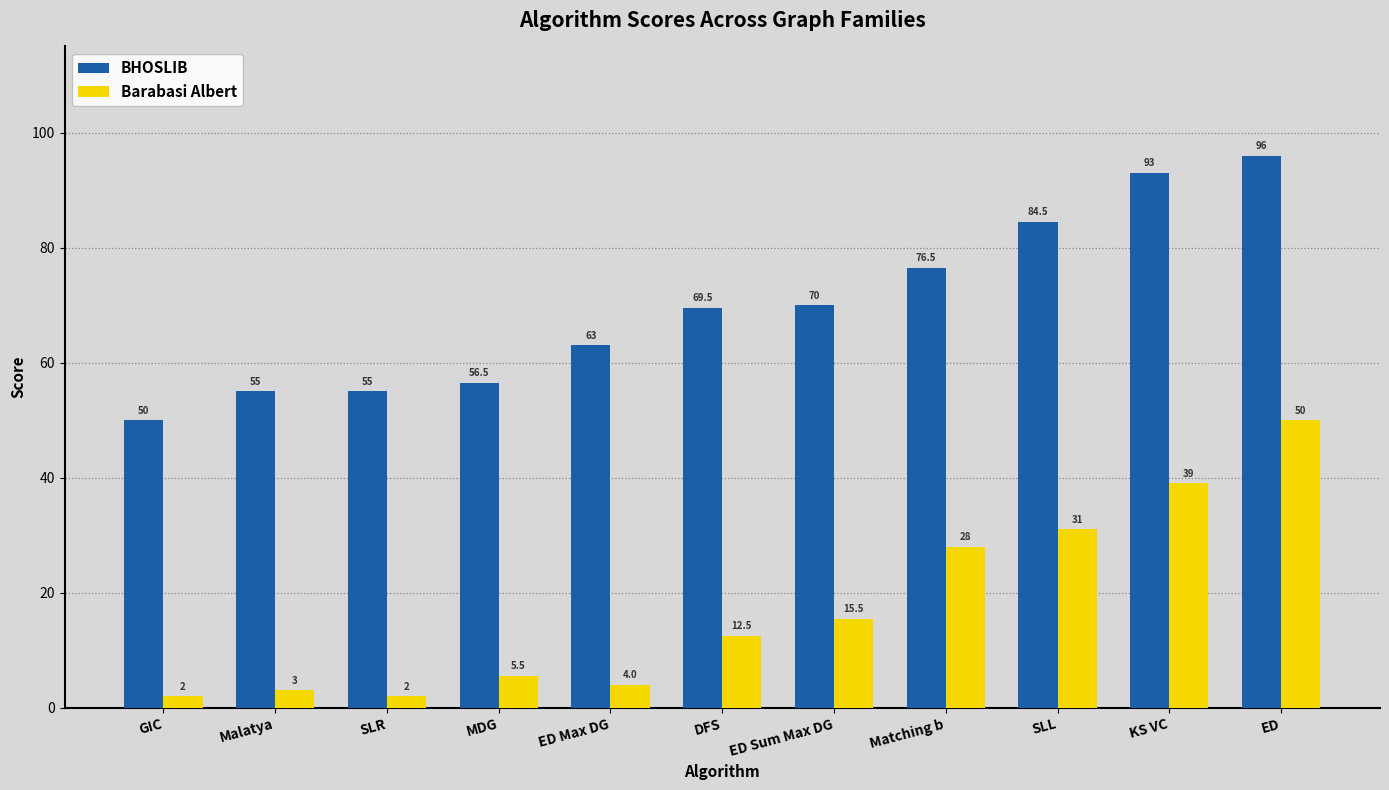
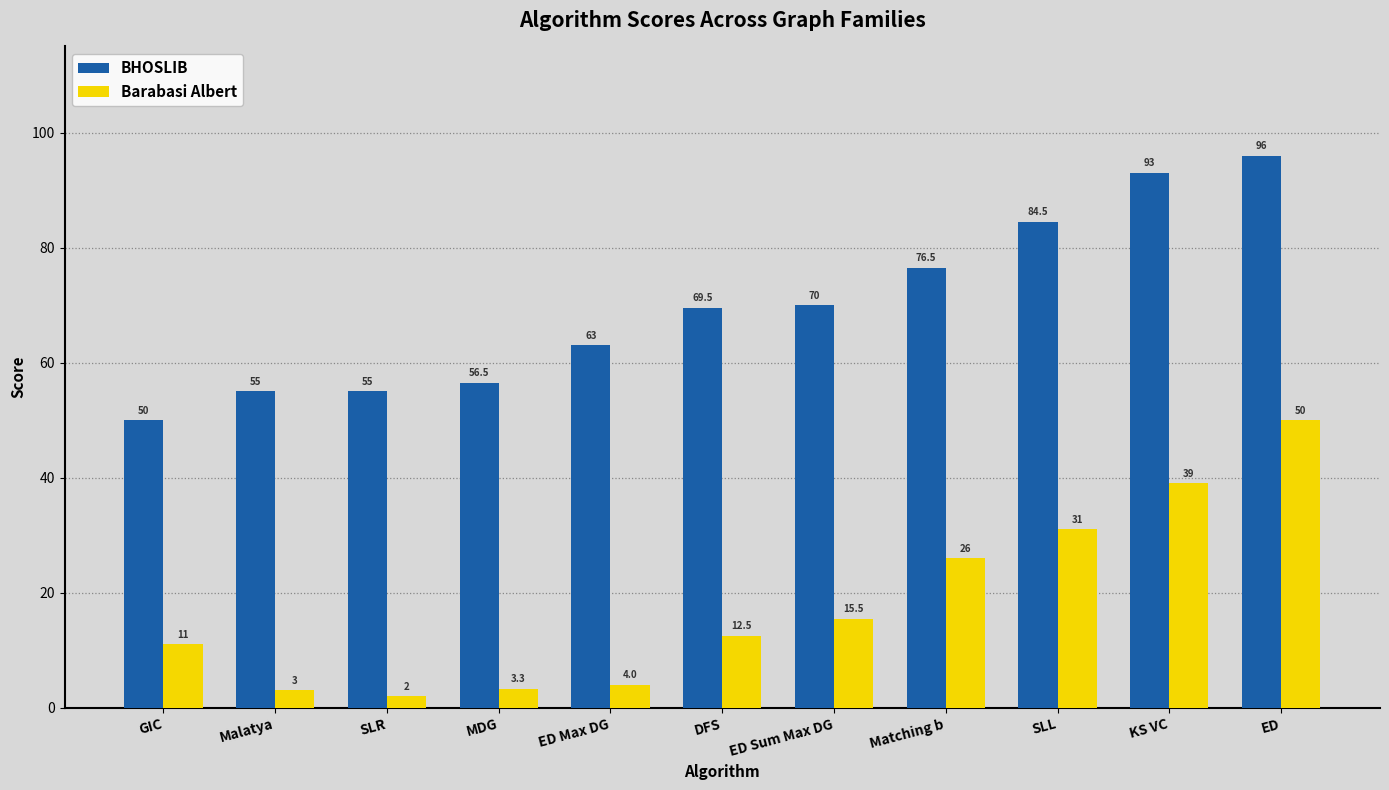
  {
    "BHOSLIB": {
      "GIC": 50,
      "Malatya": 55,
      "SLR": 55,
      "MDG": 56.5,
      "ED Max DG": 63,
      "DFS": 69.5,
      "ED Sum Max DG": 70,
      "Matching b": 76.5,
      "SLL": 84.5,
      "KS VC": 93,
      "ED": 96
    },
    "Barabasi Albert": {
-     "GIC": 2,
+     "GIC": 11,
      "Malatya": 3,
      "SLR": 2,
-     "MDG": 5.5,
+     "MDG": 3.3,
      "ED Max DG": 4.0,
      "DFS": 12.5,
      "ED Sum Max DG": 15.5,
-     "Matching b": 28,
+     "Matching b": 26,
      "SLL": 31,
      "KS VC": 39,
      "ED": 50
    }
  }
